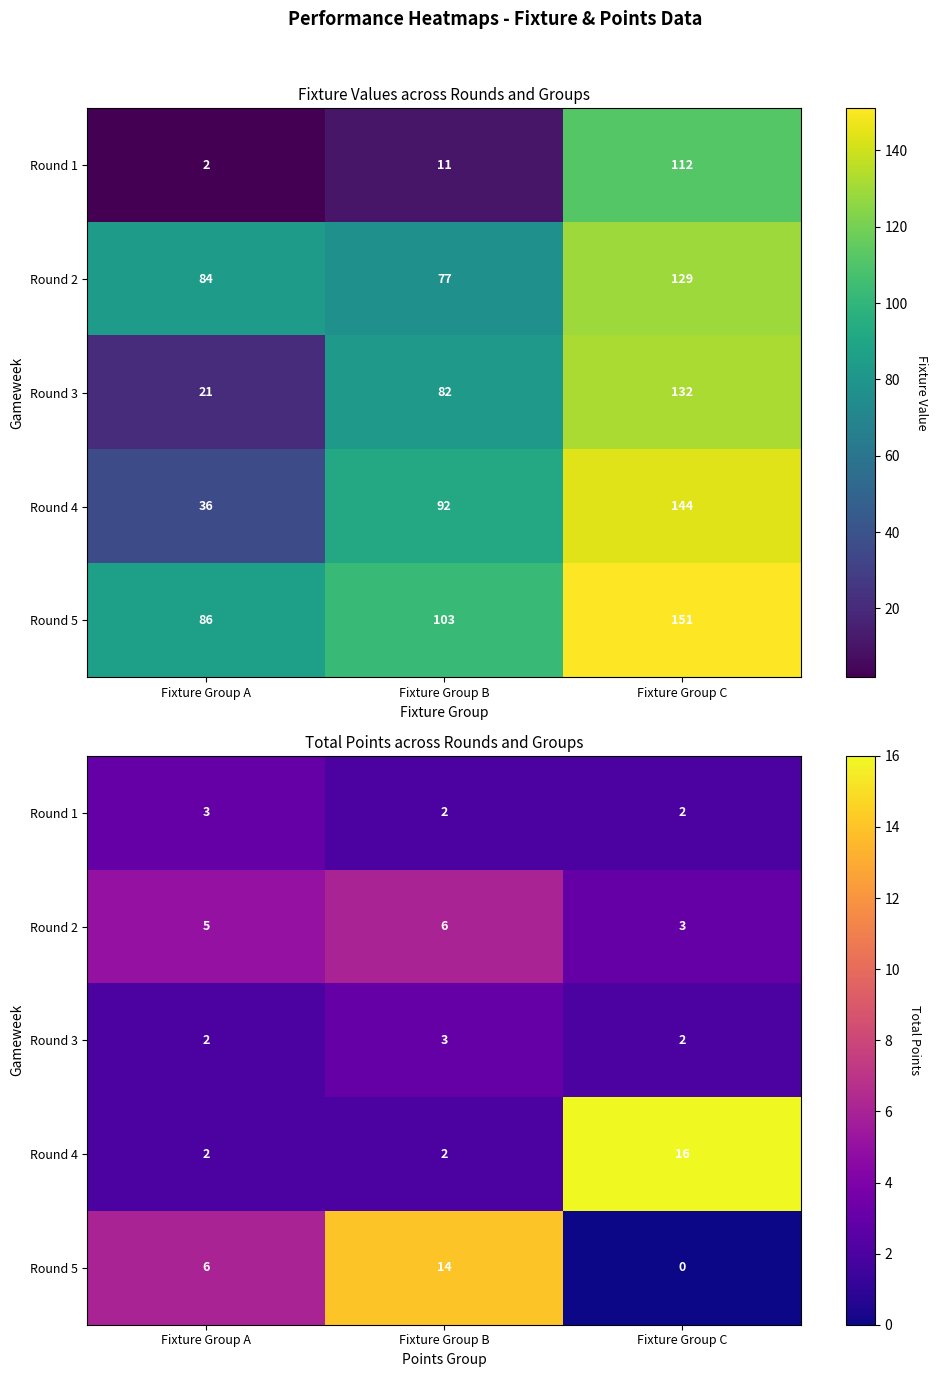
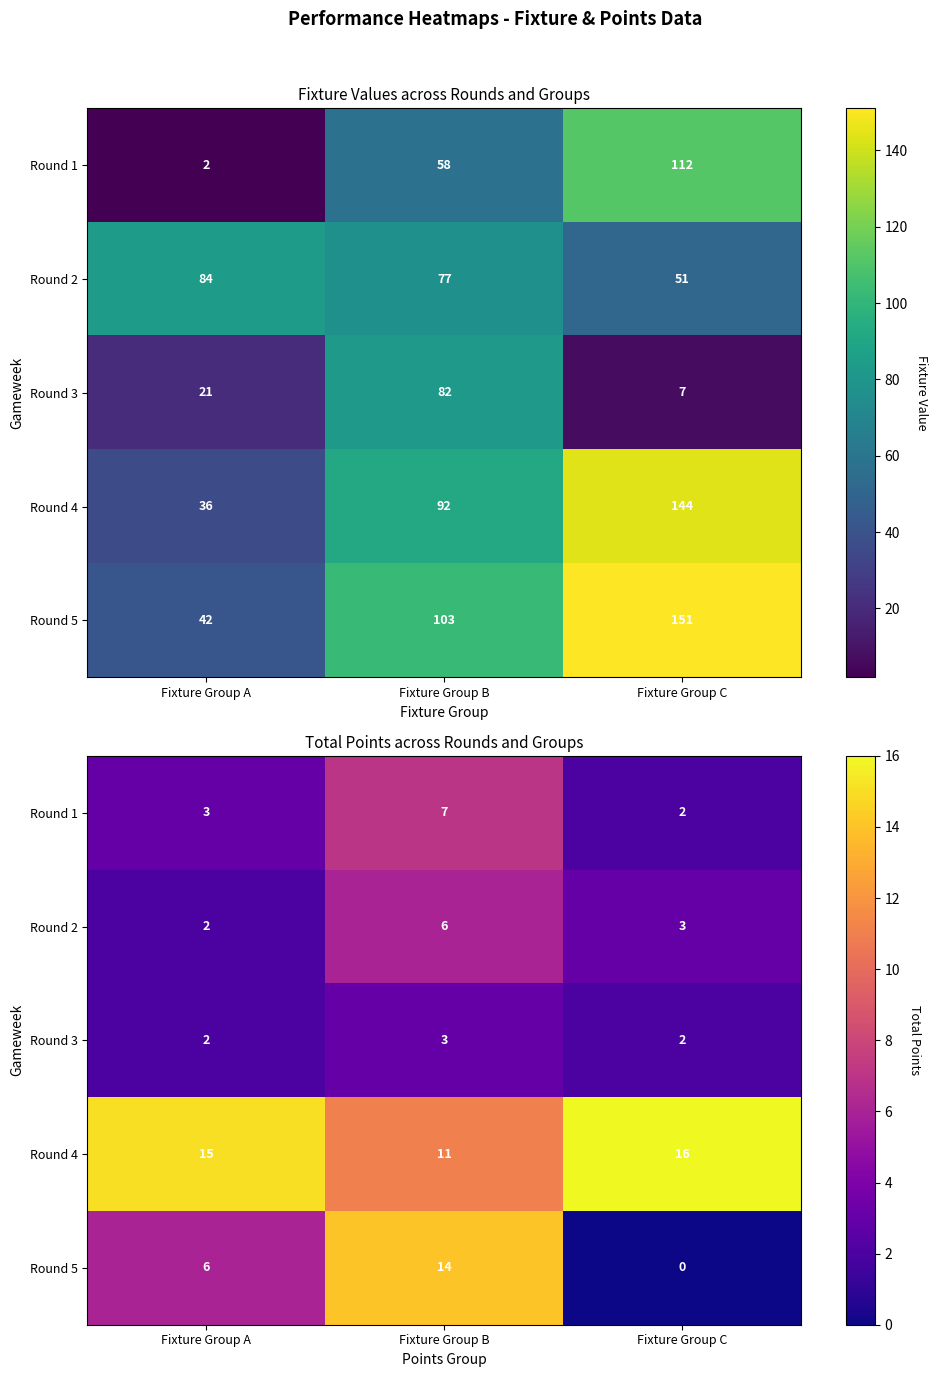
  {
    "Fixture Values across Rounds and Groups": {
      "Round 1": {
        "Fixture Group A": 2,
-       "Fixture Group B": 11,
+       "Fixture Group B": 58,
        "Fixture Group C": 112
      },
      "Round 2": {
        "Fixture Group A": 84,
        "Fixture Group B": 77,
-       "Fixture Group C": 129
+       "Fixture Group C": 51
      },
      "Round 3": {
        "Fixture Group A": 21,
        "Fixture Group B": 82,
-       "Fixture Group C": 132
+       "Fixture Group C": 7
      },
      "Round 4": {
        "Fixture Group A": 36,
        "Fixture Group B": 92,
        "Fixture Group C": 144
      },
      "Round 5": {
-       "Fixture Group A": 86,
+       "Fixture Group A": 42,
        "Fixture Group B": 103,
        "Fixture Group C": 151
      }
    },
    "Total Points across Rounds and Groups": {
      "Round 1": {
        "Fixture Group A": 3,
-       "Fixture Group B": 2,
+       "Fixture Group B": 7,
        "Fixture Group C": 2
      },
      "Round 2": {
-       "Fixture Group A": 5,
+       "Fixture Group A": 2,
        "Fixture Group B": 6,
        "Fixture Group C": 3
      },
      "Round 3": {
        "Fixture Group A": 2,
        "Fixture Group B": 3,
        "Fixture Group C": 2
      },
      "Round 4": {
-       "Fixture Group A": 2,
-       "Fixture Group B": 2,
+       "Fixture Group A": 15,
+       "Fixture Group B": 11,
        "Fixture Group C": 16
      },
      "Round 5": {
        "Fixture Group A": 6,
        "Fixture Group B": 14,
        "Fixture Group C": 0
      }
    }
  }
